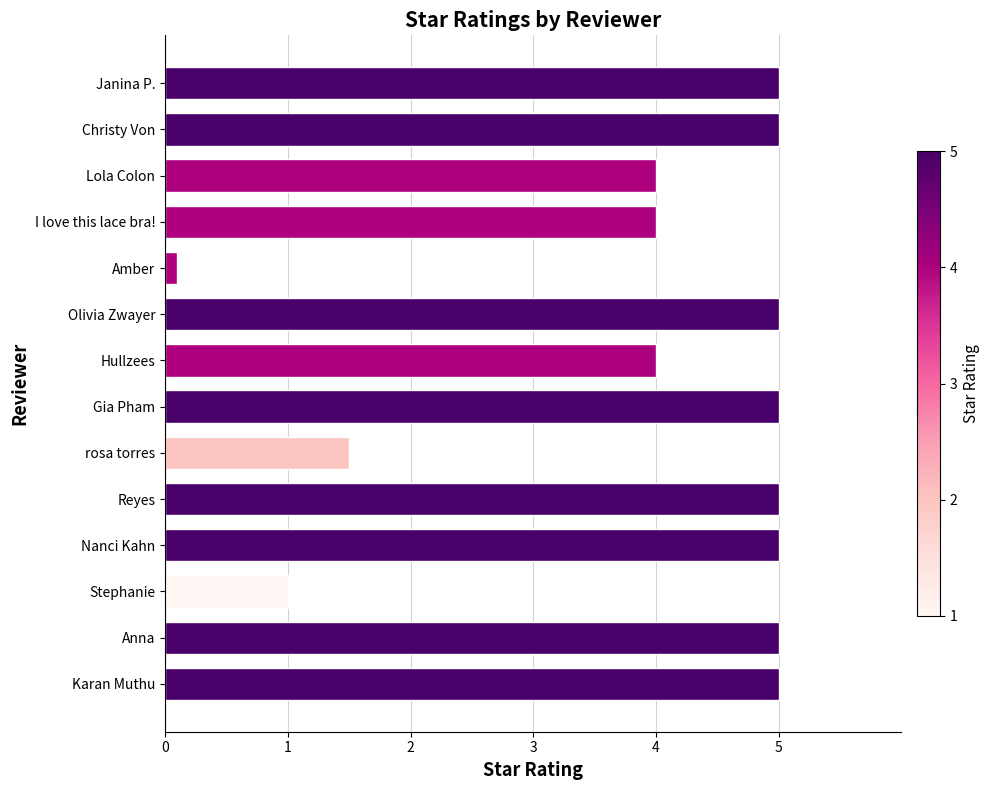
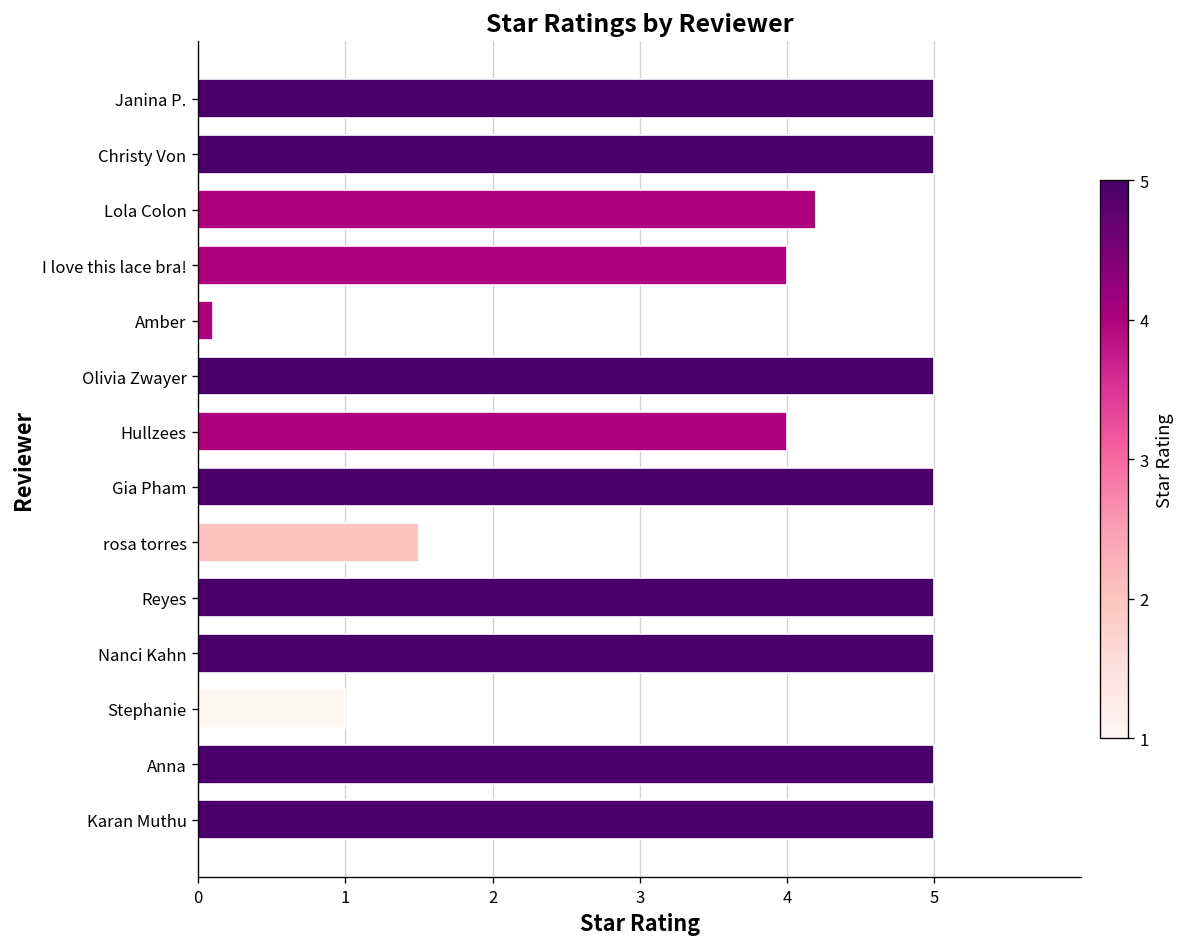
  {
    "Janina P.": 5.0,
    "Christy Von": 5.0,
-   "Lola Colon": 4.0,
+   "Lola Colon": 4.2,
    "I love this lace bra!": 4.0,
    "Amber": 0.1,
    "Olivia Zwayer": 5.0,
    "Hullzees": 4.0,
    "Gia Pham": 5.0,
    "rosa torres": 1.5,
    "Reyes": 5.0,
    "Nanci Kahn": 5.0,
    "Stephanie": 1.0,
    "Anna": 5.0,
    "Karan Muthu": 5.0
  }
